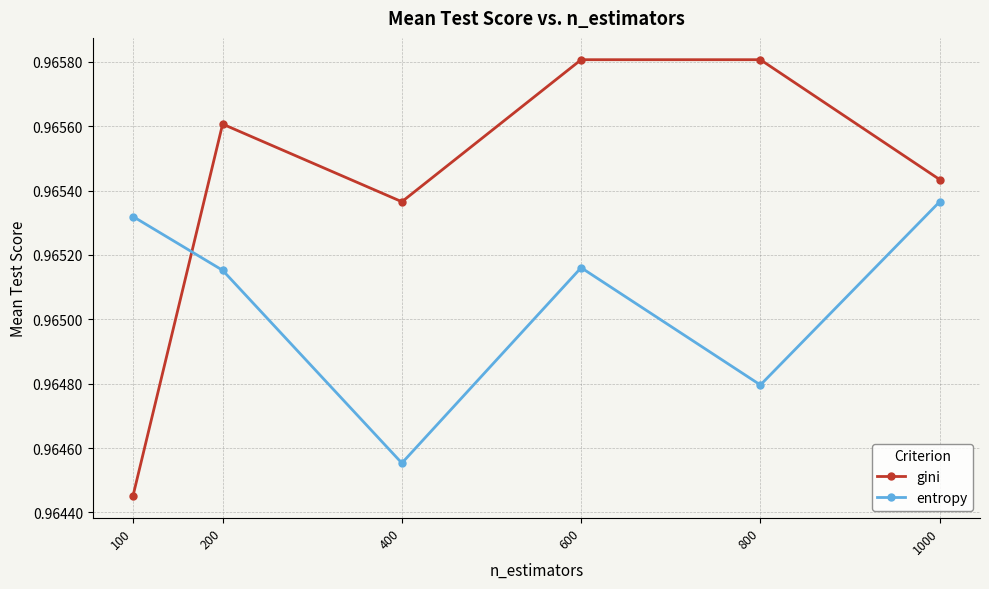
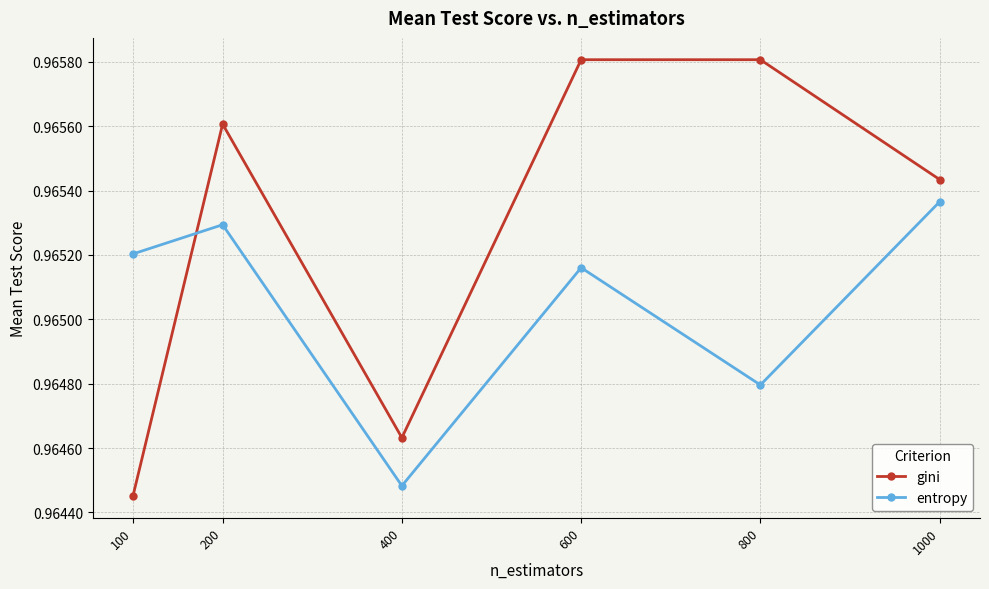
  {
    "gini": {
      "100": 0.96445,
      "200": 0.96561,
-     "400": 0.96537,
+     "400": 0.96463,
      "600": 0.96581,
      "800": 0.96581,
      "1000": 0.96543
    },
    "entropy": {
-     "100": 0.96532,
-     "200": 0.96515,
-     "400": 0.96455,
+     "100": 0.96520,
+     "200": 0.96529,
+     "400": 0.96448,
      "600": 0.96516,
      "800": 0.96480,
      "1000": 0.96537
    }
  }
